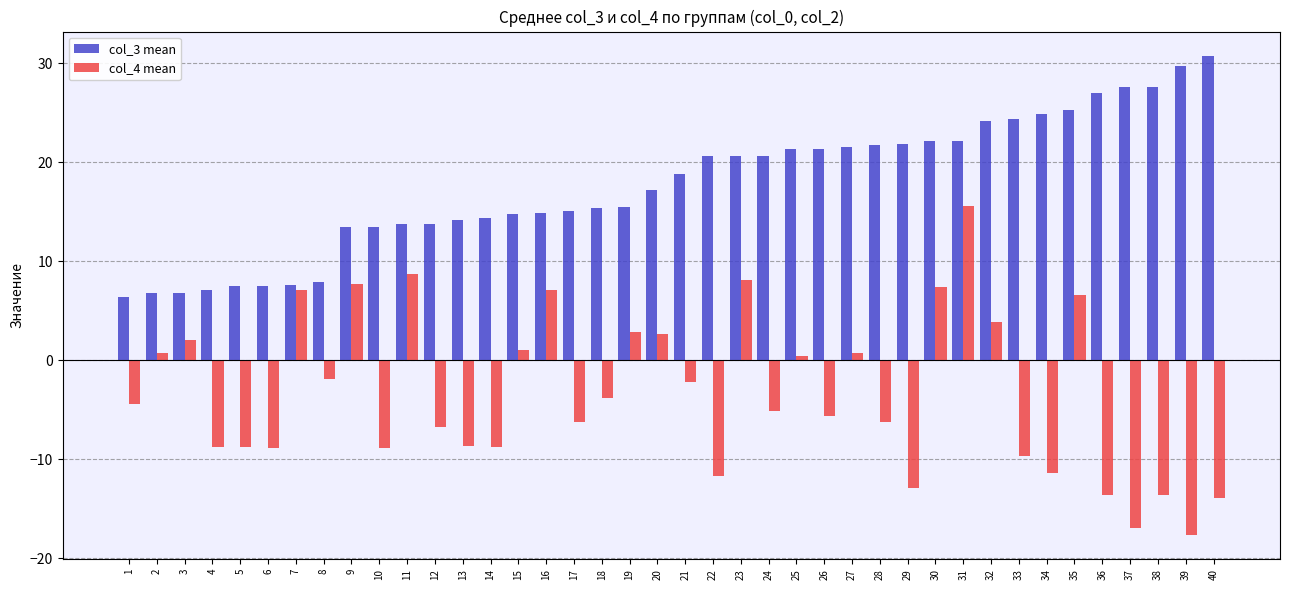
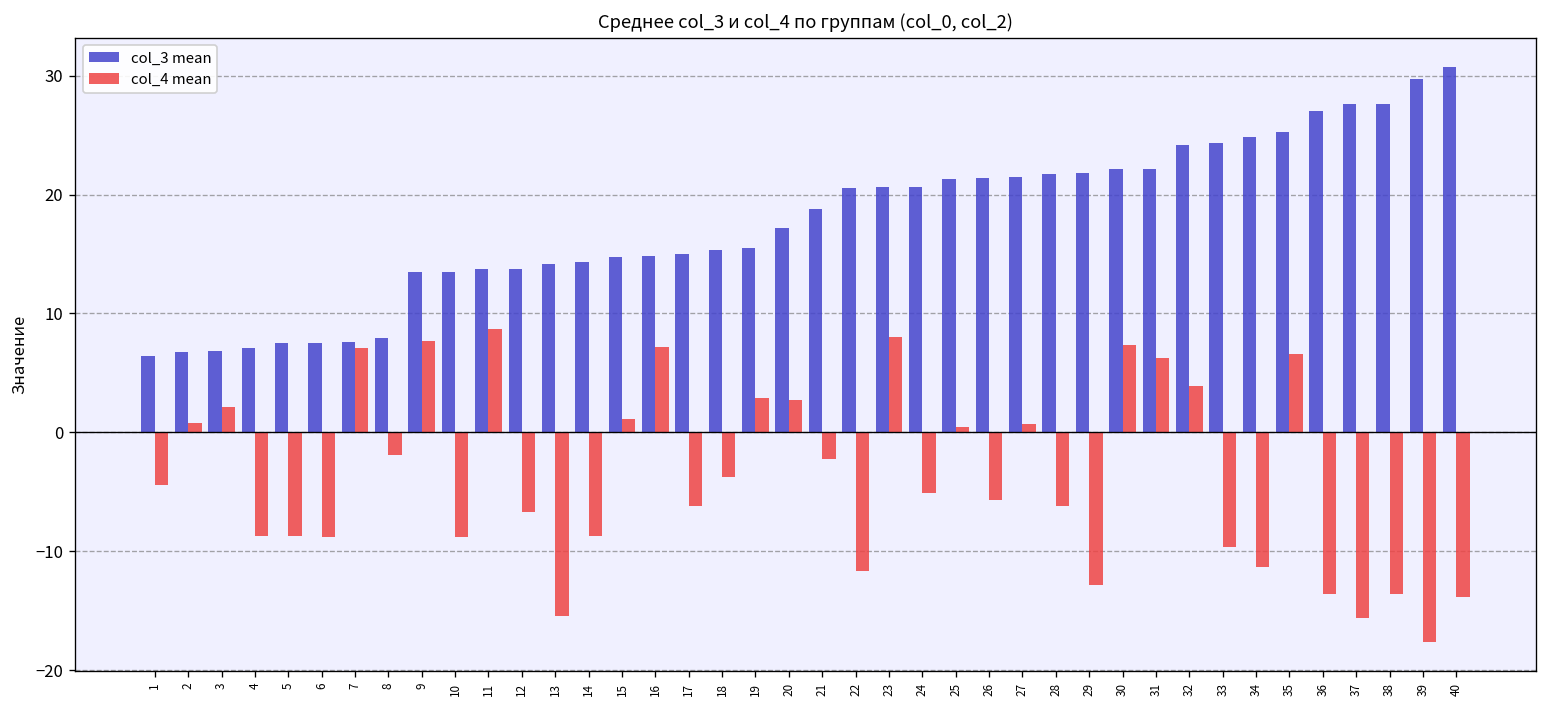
  {
    "col_3 mean": {
      "1": 6,
      "2": 7,
      "3": 7,
      "4": 7,
      "5": 7,
      "6": 8,
      "7": 8,
      "8": 8,
      "9": 13,
      "10": 13,
      "11": 14,
      "12": 14,
      "13": 14,
      "14": 14,
      "15": 15,
      "16": 15,
      "17": 15,
      "18": 15,
      "19": 16,
      "20": 17,
      "21": 19,
      "22": 21,
      "23": 21,
      "24": 21,
      "25": 21,
      "26": 21,
      "27": 22,
      "28": 22,
      "29": 22,
      "30": 22,
      "31": 22,
      "32": 24,
      "33": 24,
      "34": 25,
      "35": 25,
      "36": 27,
      "37": 28,
      "38": 28,
      "39": 30,
      "40": 31
    },
    "col_4 mean": {
      "1": -4,
      "2": 1,
      "3": 2,
      "4": -9,
      "5": -9,
      "6": -9,
      "7": 7,
      "8": -2,
      "9": 8,
      "10": -9,
      "11": 9,
      "12": -7,
-     "13": -9,
+     "13": -15,
      "14": -9,
      "15": 1,
      "16": 7,
      "17": -6,
      "18": -4,
      "19": 3,
      "20": 3,
      "21": -2,
      "22": -12,
      "23": 8,
      "24": -5,
      "25": 0,
      "26": -6,
      "27": 1,
      "28": -6,
      "29": -13,
      "30": 7,
-     "31": 16,
+     "31": 6,
      "32": 4,
      "33": -10,
      "34": -11,
      "35": 7,
      "36": -14,
-     "37": -17,
+     "37": -16,
      "38": -14,
      "39": -18,
      "40": -14
    }
  }
